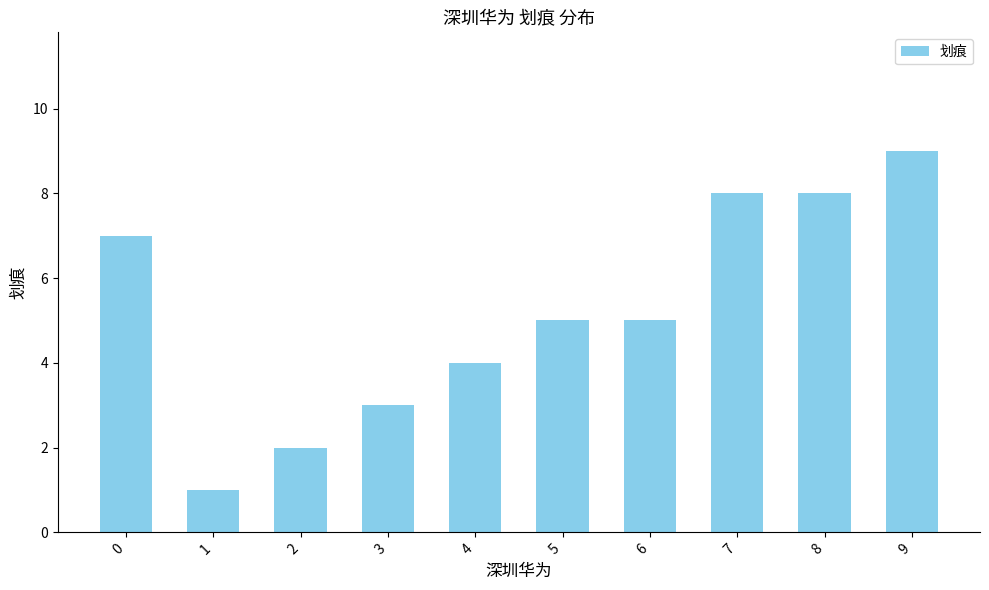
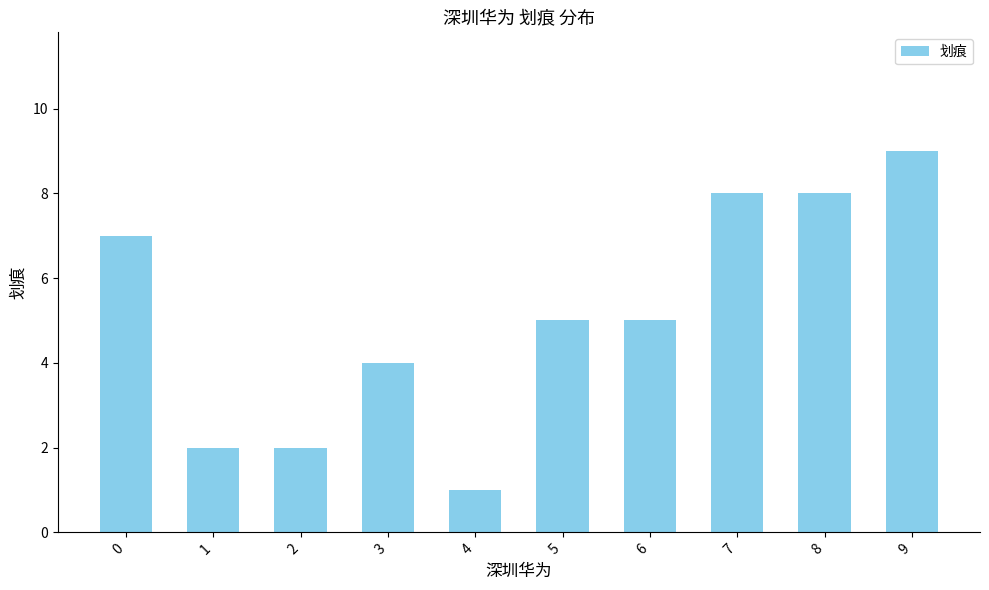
  {
    "0": 7,
-   "1": 1,
+   "1": 2,
    "2": 2,
-   "3": 3,
-   "4": 4,
+   "3": 4,
+   "4": 1,
    "5": 5,
    "6": 5,
    "7": 8,
    "8": 8,
    "9": 9
  }
